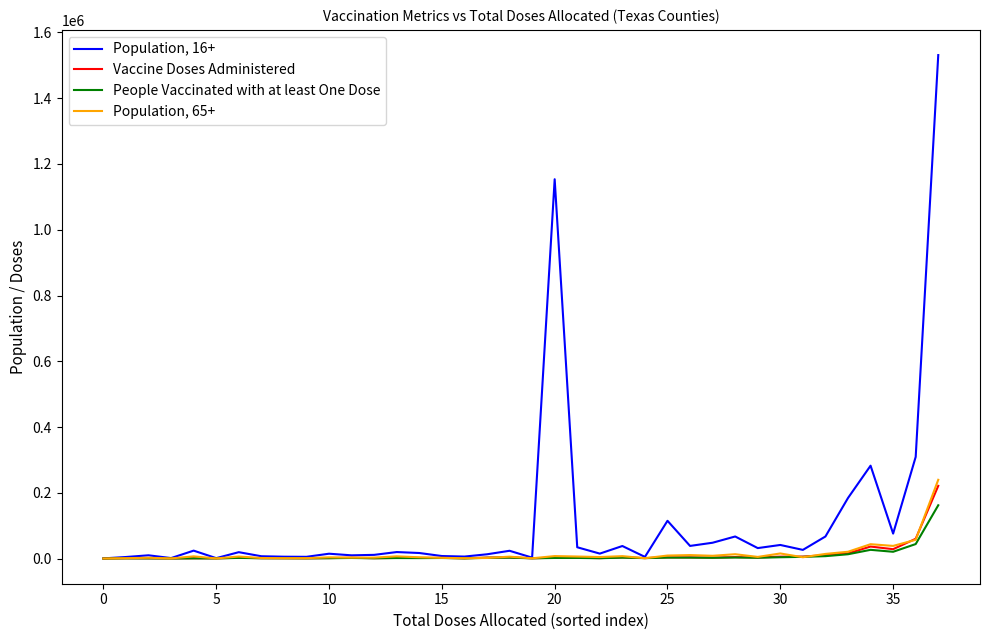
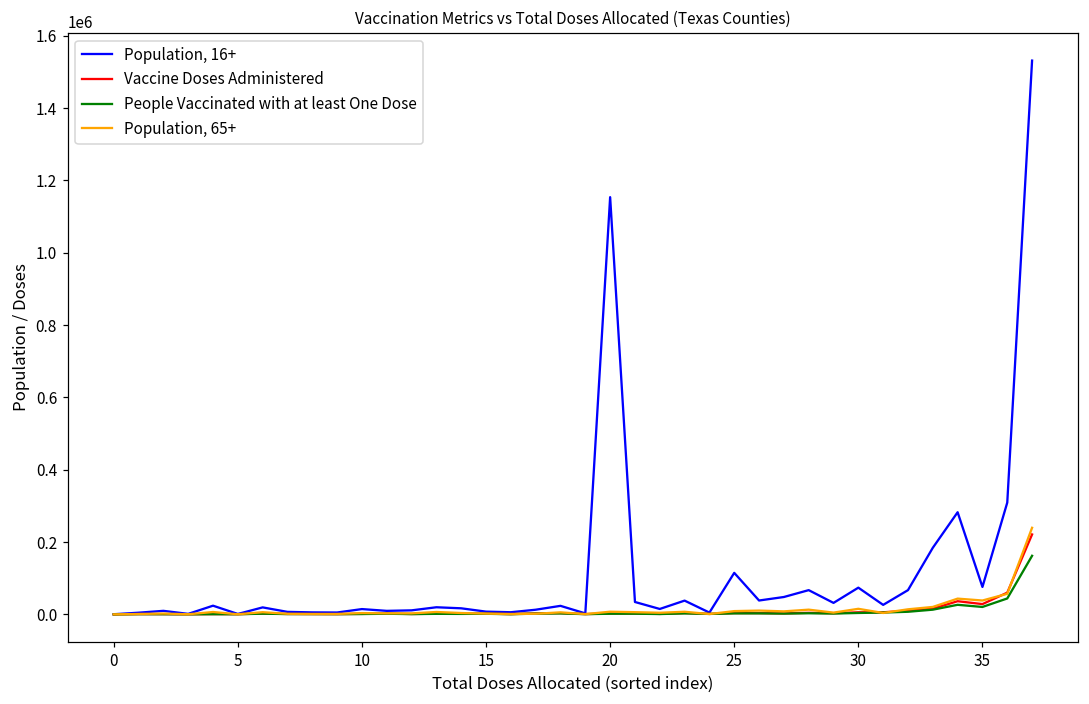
  {
    "Population, 16+": {
      "10": 10000,
      "20": 1150000,
      "25": 110000,
-     "30": 40000,
+     "30": 70000,
      "35": 80000
    },
    "Vaccine Doses Administered": {
      "35": 30000
    },
    "People Vaccinated with at least One Dose": {
      "35": 20000
    },
    "Population, 65+": {
      "30": 20000,
      "35": 40000
    }
  }
